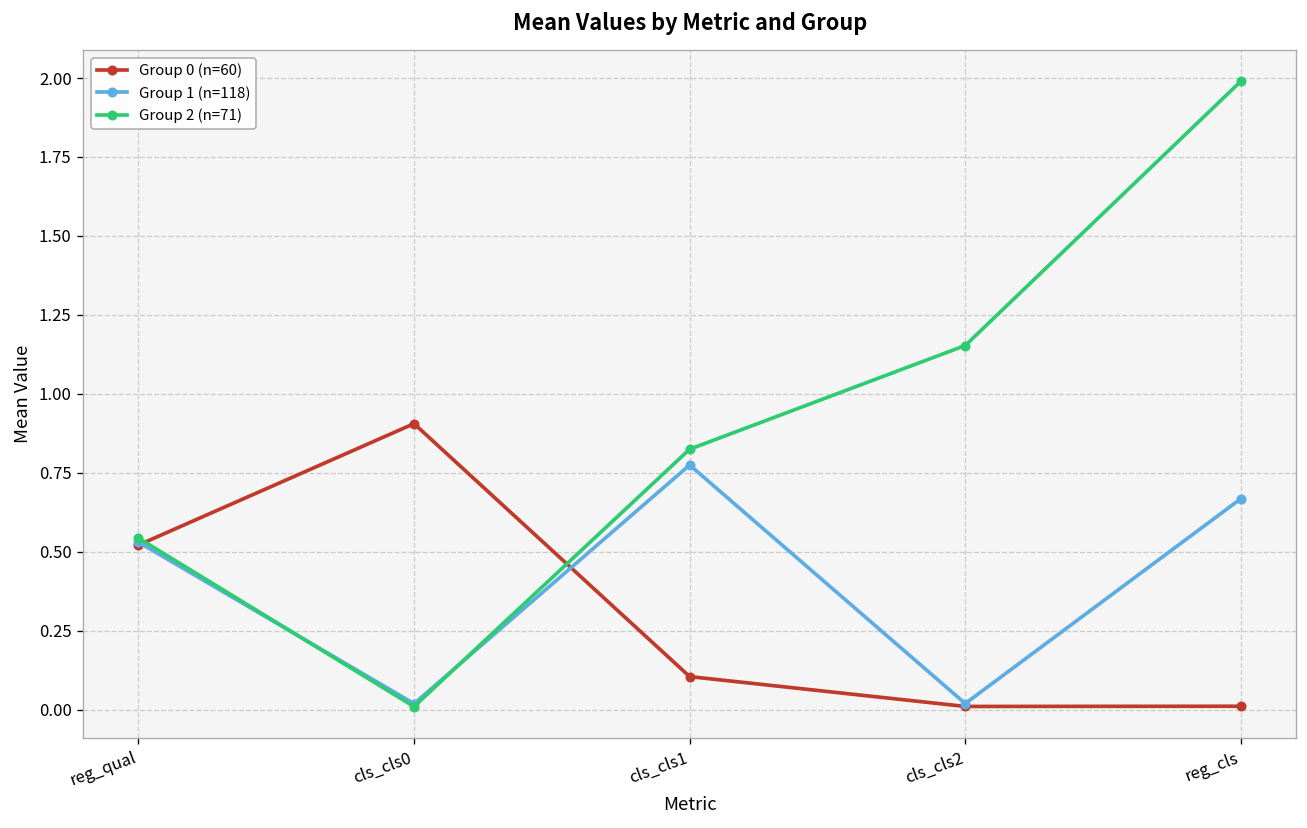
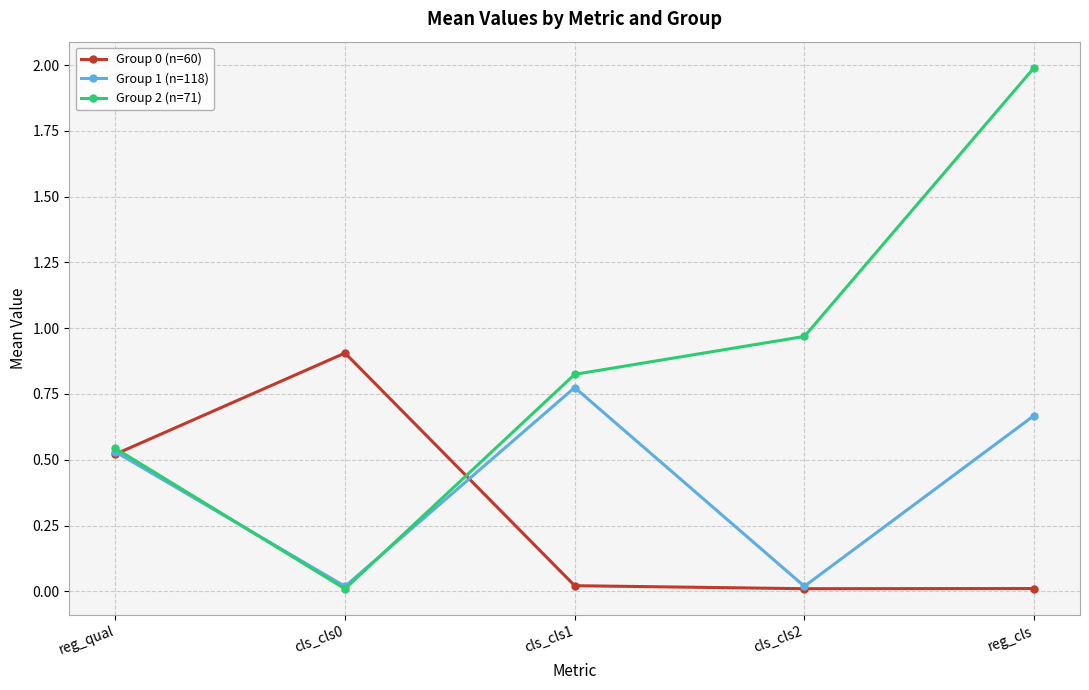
  {
    "Group 0 (n=60)": {
      "cls_cls0": 0.91,
-     "cls_cls1": 0.10,
+     "cls_cls1": 0.02,
      "reg_cls": 0.01
    },
    "Group 1 (n=118)": {
      "cls_cls1": 0.77,
      "reg_cls": 0.67
    },
    "Group 2 (n=71)": {
      "reg_qual": 0.54,
      "cls_cls1": 0.82,
-     "cls_cls2": 1.15,
+     "cls_cls2": 0.97,
      "reg_cls": 1.99
    }
  }
